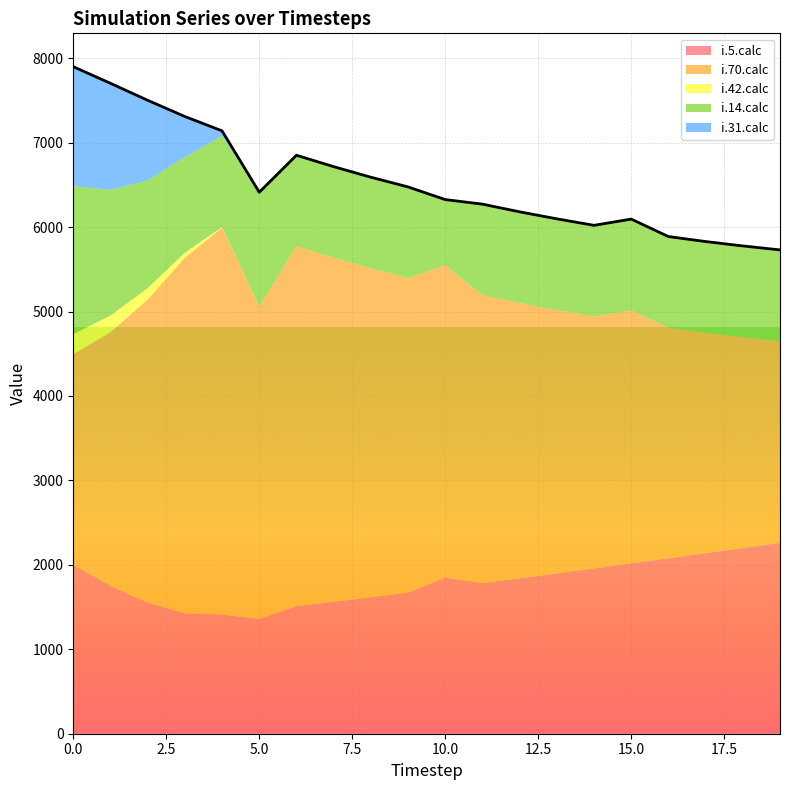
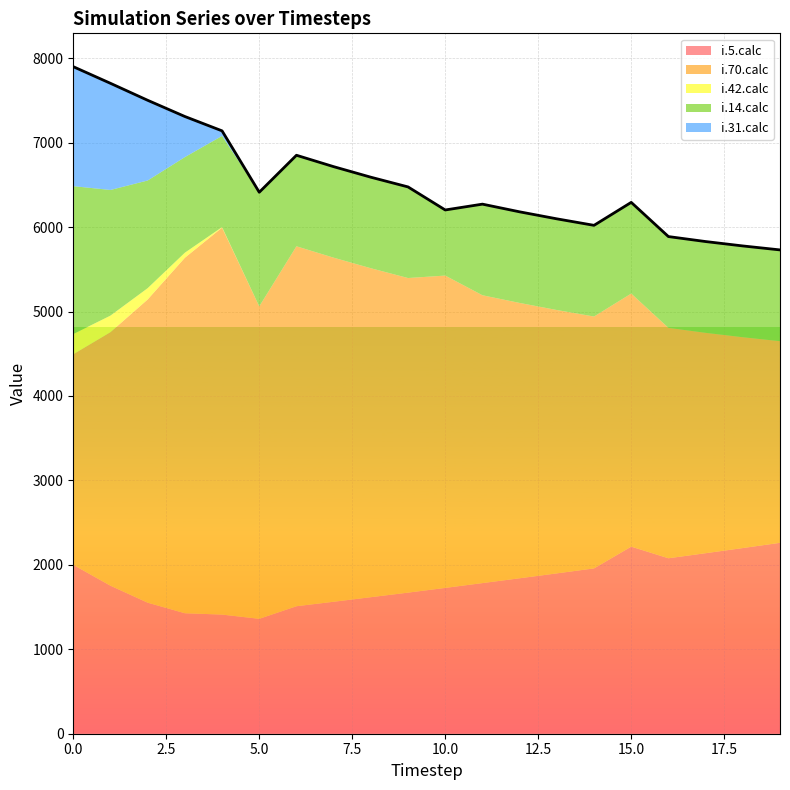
  {
    "i.5.calc": {
      "0.0": 2000,
      "5.0": 1400,
-     "10.0": 1900,
-     "15.0": 2000
+     "10.0": 1700,
+     "15.0": 2200
    },
    "i.70.calc": {
      "0.0": 2500
    },
    "i.42.calc": {
      "0.0": 200
    },
    "i.14.calc": {
      "0.0": 1800
    },
    "i.31.calc": {
      "0.0": 1400
    }
  }
